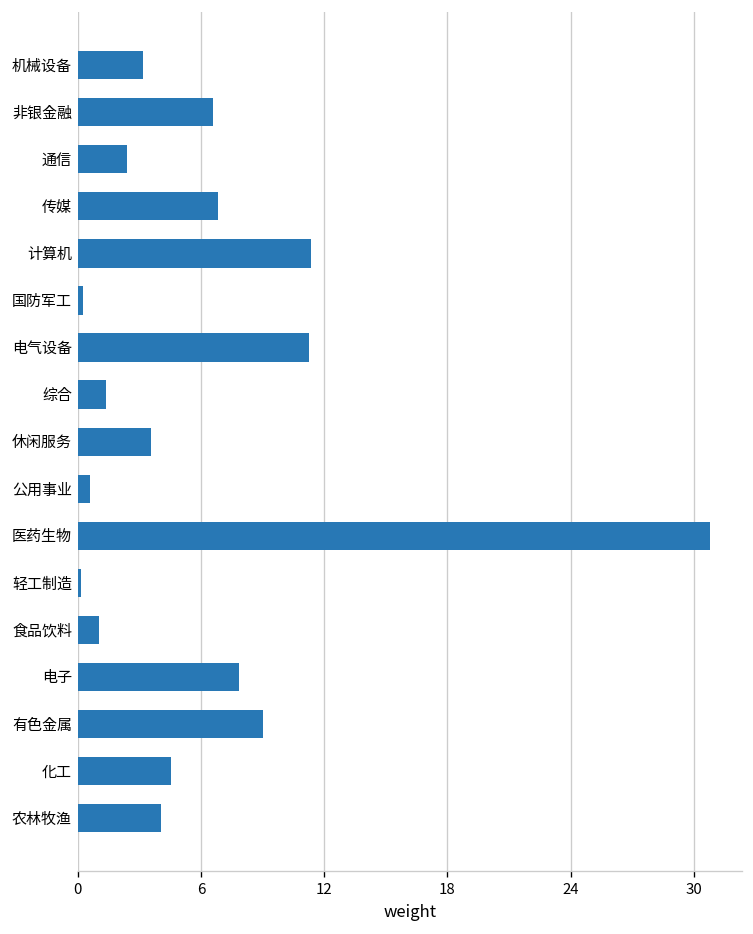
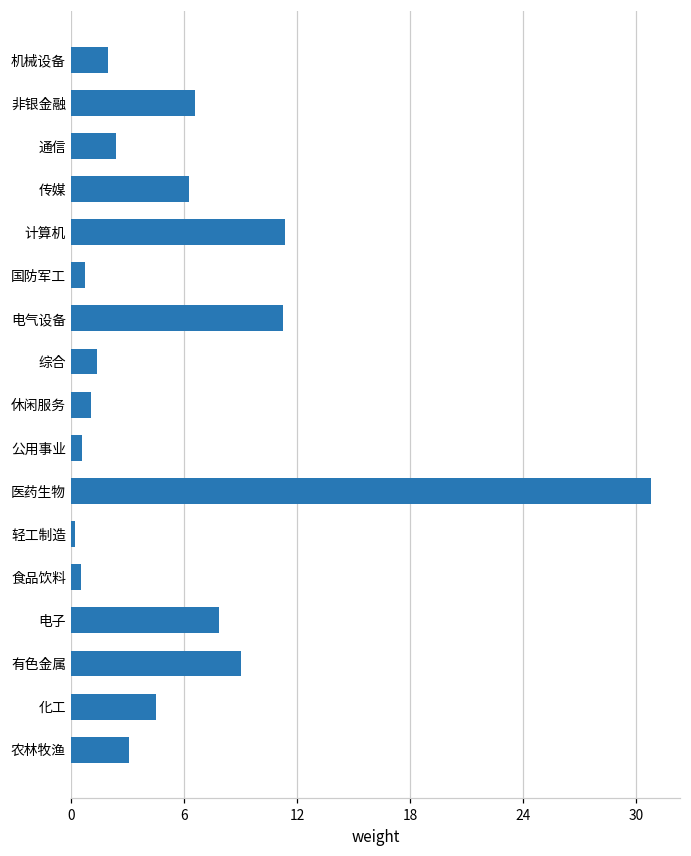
  {
-   "机械设备": 3.2,
+   "机械设备": 2.0,
    "非银金融": 6.6,
    "通信": 2.4,
-   "传媒": 6.8,
+   "传媒": 6.3,
    "计算机": 11.3,
-   "国防军工": 0.2,
+   "国防军工": 0.7,
    "电气设备": 11.3,
    "综合": 1.4,
-   "休闲服务": 3.6,
+   "休闲服务": 1.0,
    "公用事业": 0.6,
    "医药生物": 30.8,
    "轻工制造": 0.2,
-   "食品饮料": 1.0,
+   "食品饮料": 0.5,
    "电子": 7.8,
    "有色金属": 9.0,
    "化工": 4.5,
-   "农林牧渔": 4.1
+   "农林牧渔": 3.1
  }
